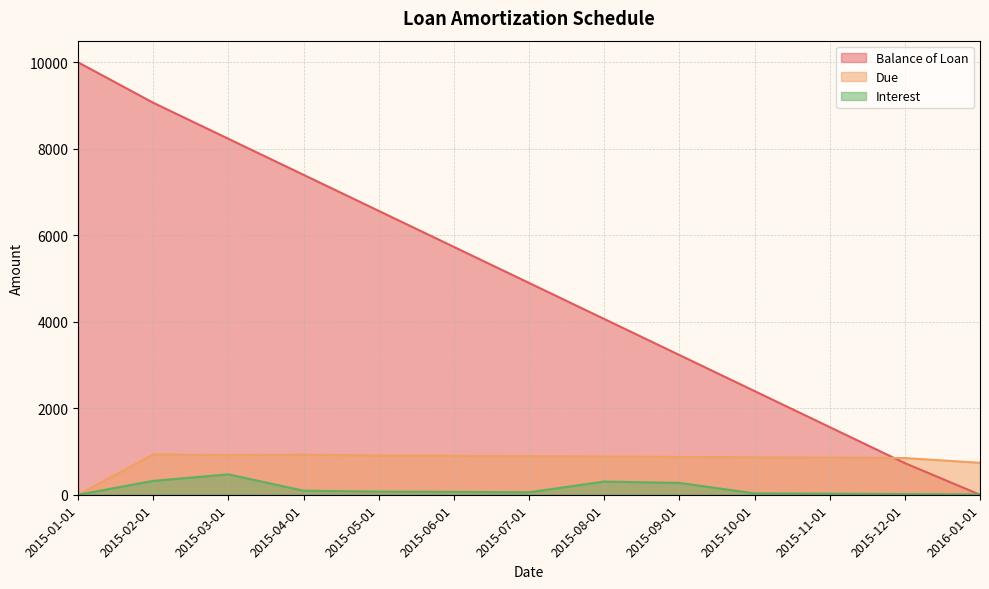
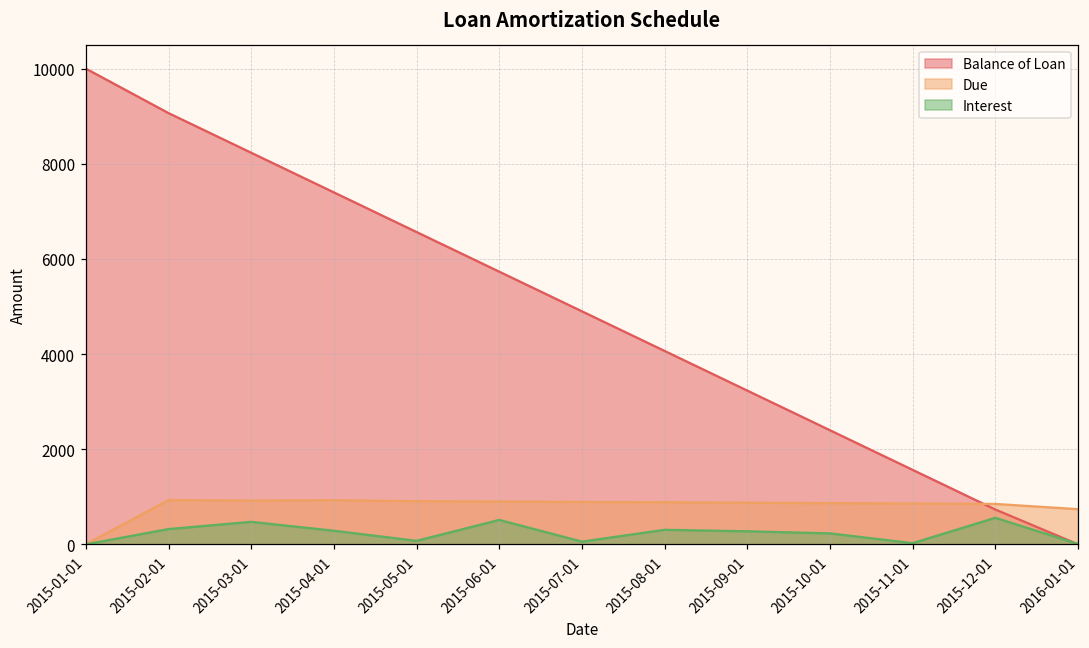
  {
    "Interest": {
      "2015-02-01": 300,
      "2015-03-01": 500,
-     "2015-04-01": 100,
+     "2015-04-01": 300,
      "2015-05-01": 100,
-     "2015-06-01": 100,
+     "2015-06-01": 500,
      "2015-07-01": 100,
      "2015-08-01": 300,
      "2015-09-01": 300,
-     "2015-10-01": 0,
+     "2015-10-01": 200,
      "2015-11-01": 0,
-     "2015-12-01": 0
+     "2015-12-01": 600
    }
  }
